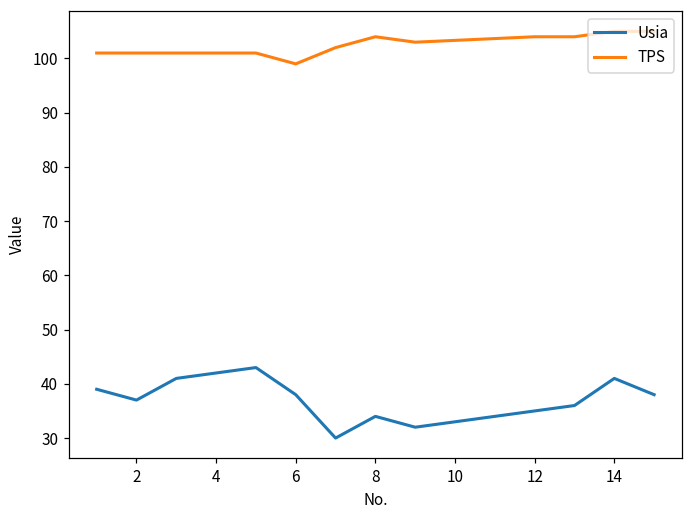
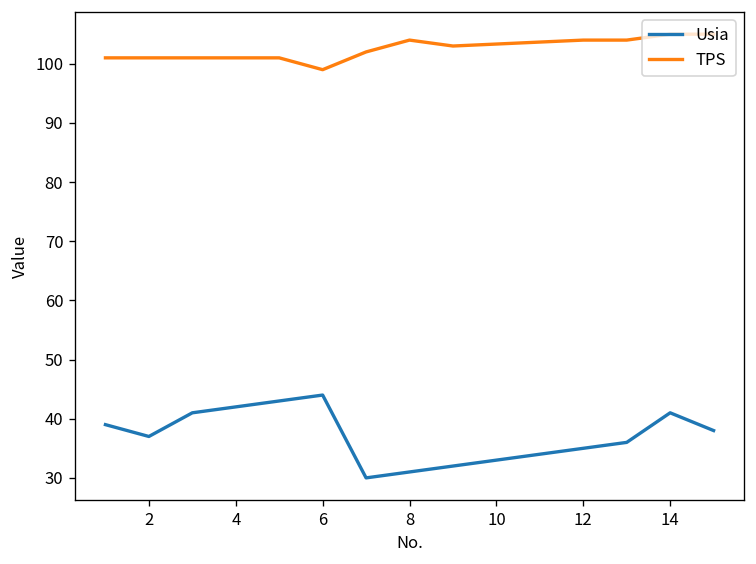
  {
    "Usia": {
      "2": 37,
      "4": 42,
-     "6": 38,
-     "8": 34,
+     "6": 44,
+     "8": 31,
      "12": 35,
      "14": 41
    },
    "TPS": {
      "2": 101,
      "4": 101,
      "6": 99,
      "8": 104,
      "12": 104
    }
  }
